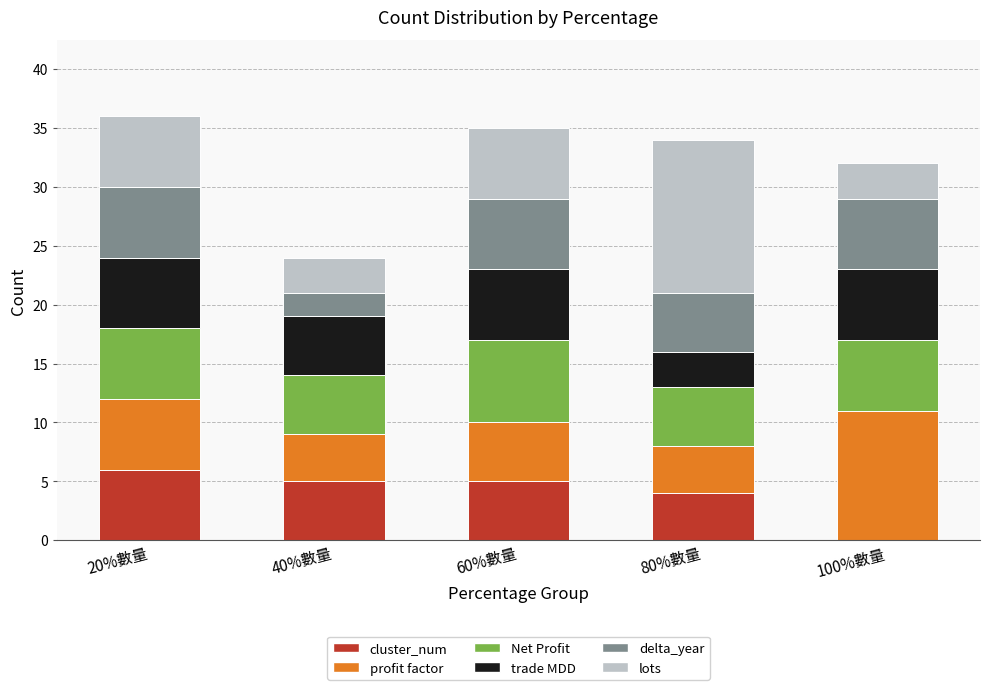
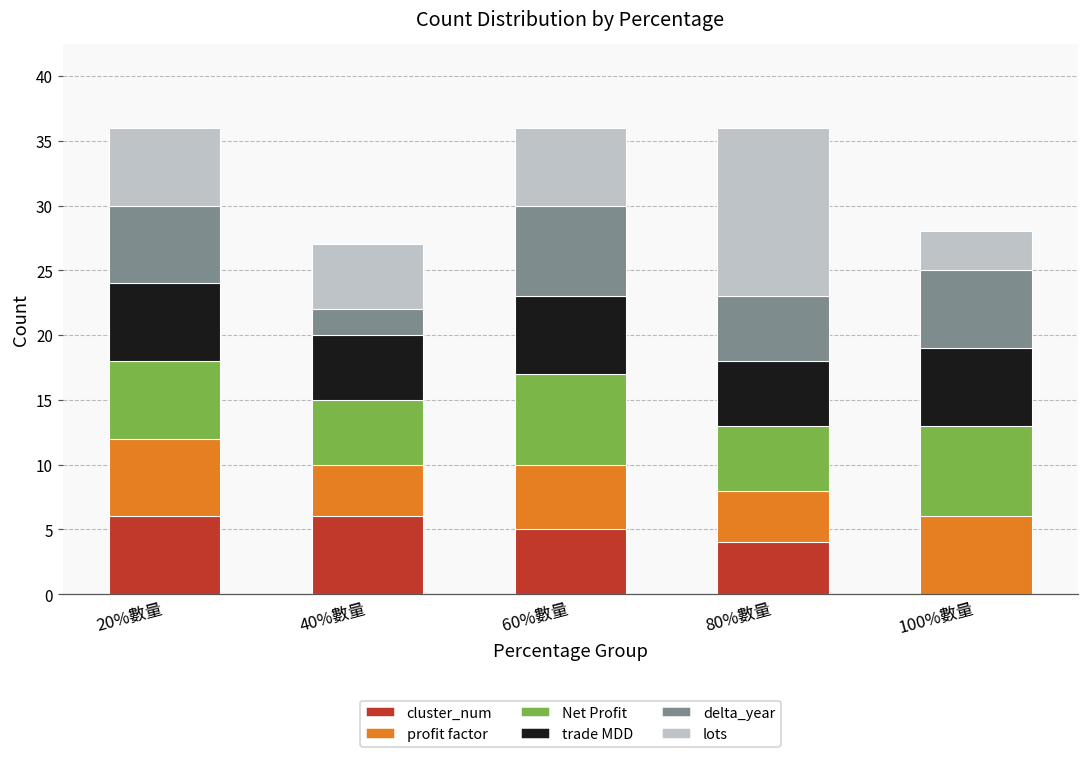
  {
    "cluster_num": {
      "20%數量": 6,
-     "40%數量": 5,
+     "40%數量": 6,
      "60%數量": 5,
      "80%數量": 4,
      "100%數量": 0
    },
    "profit factor": {
      "20%數量": 6,
      "40%數量": 4,
      "60%數量": 5,
      "80%數量": 4,
-     "100%數量": 11
+     "100%數量": 6
    },
    "Net Profit": {
      "20%數量": 6,
      "40%數量": 5,
      "60%數量": 7,
      "80%數量": 5,
-     "100%數量": 6
+     "100%數量": 7
    },
    "trade MDD": {
      "20%數量": 6,
      "40%數量": 5,
      "60%數量": 6,
-     "80%數量": 3,
+     "80%數量": 5,
      "100%數量": 6
    },
    "delta_year": {
      "20%數量": 6,
      "40%數量": 2,
-     "60%數量": 6,
+     "60%數量": 7,
      "80%數量": 5,
      "100%數量": 6
    },
    "lots": {
      "20%數量": 6,
-     "40%數量": 3,
+     "40%數量": 5,
      "60%數量": 6,
      "80%數量": 13,
      "100%數量": 3
    }
  }
